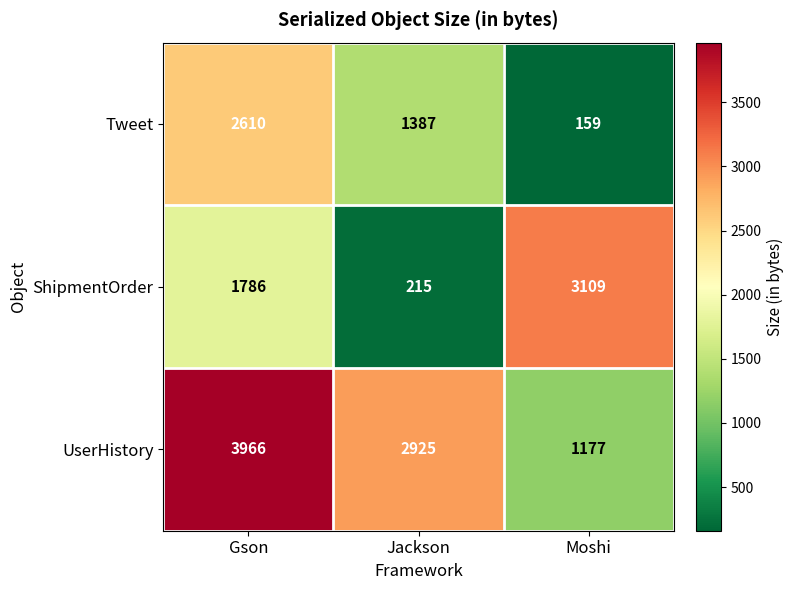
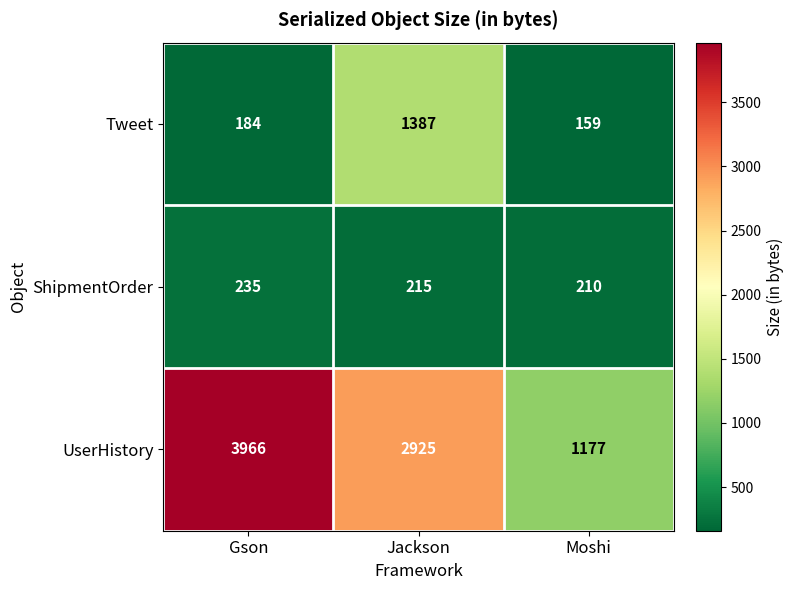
  {
    "Tweet": {
-     "Gson": 2610,
+     "Gson": 184,
      "Jackson": 1387,
      "Moshi": 159
    },
    "ShipmentOrder": {
-     "Gson": 1786,
+     "Gson": 235,
      "Jackson": 215,
-     "Moshi": 3109
+     "Moshi": 210
    },
    "UserHistory": {
      "Gson": 3966,
      "Jackson": 2925,
      "Moshi": 1177
    }
  }
